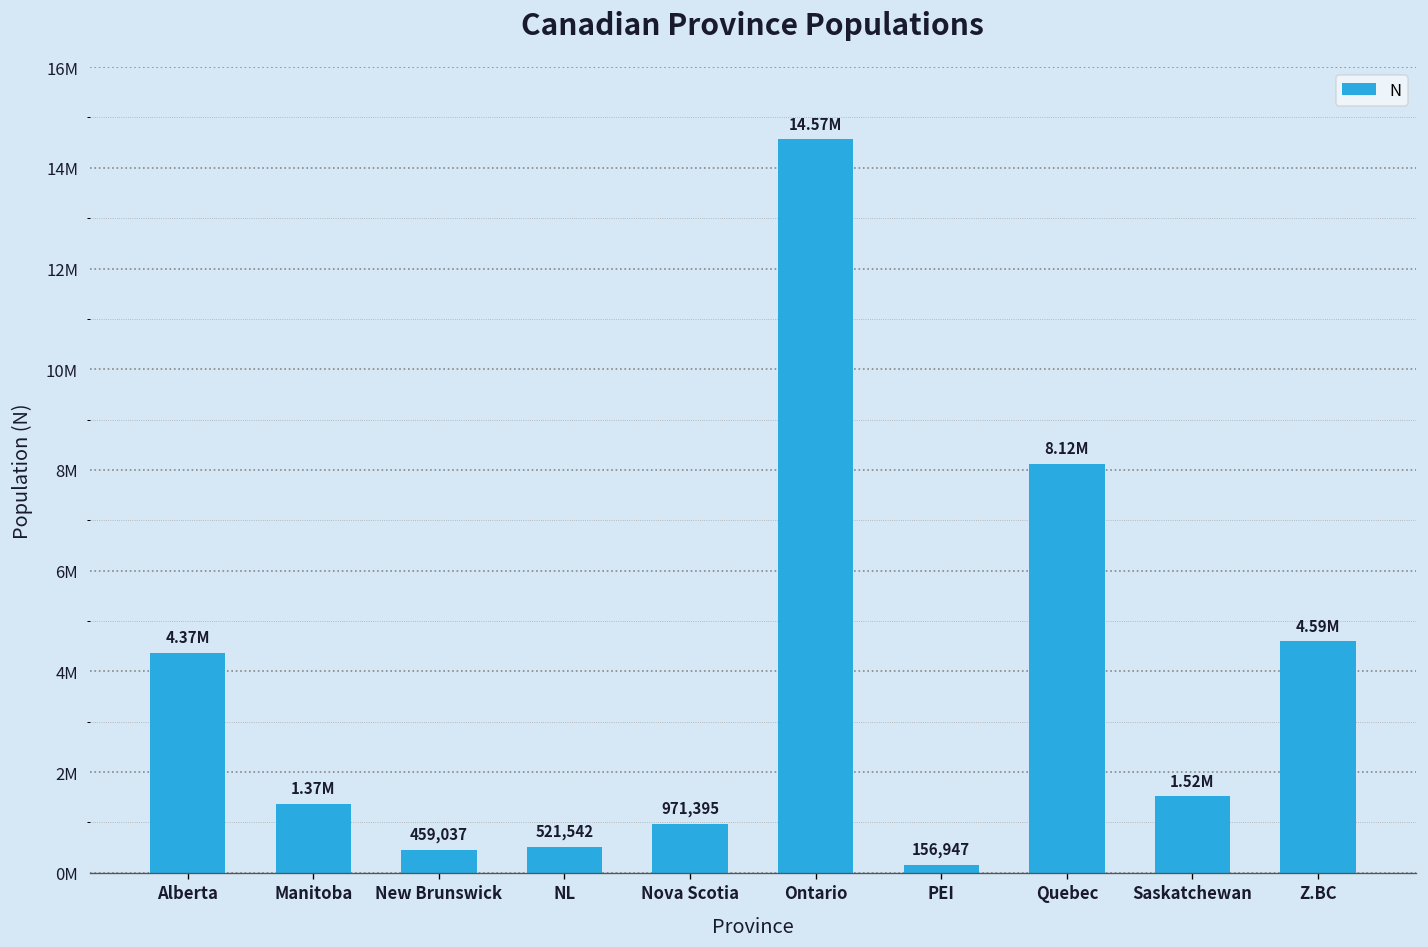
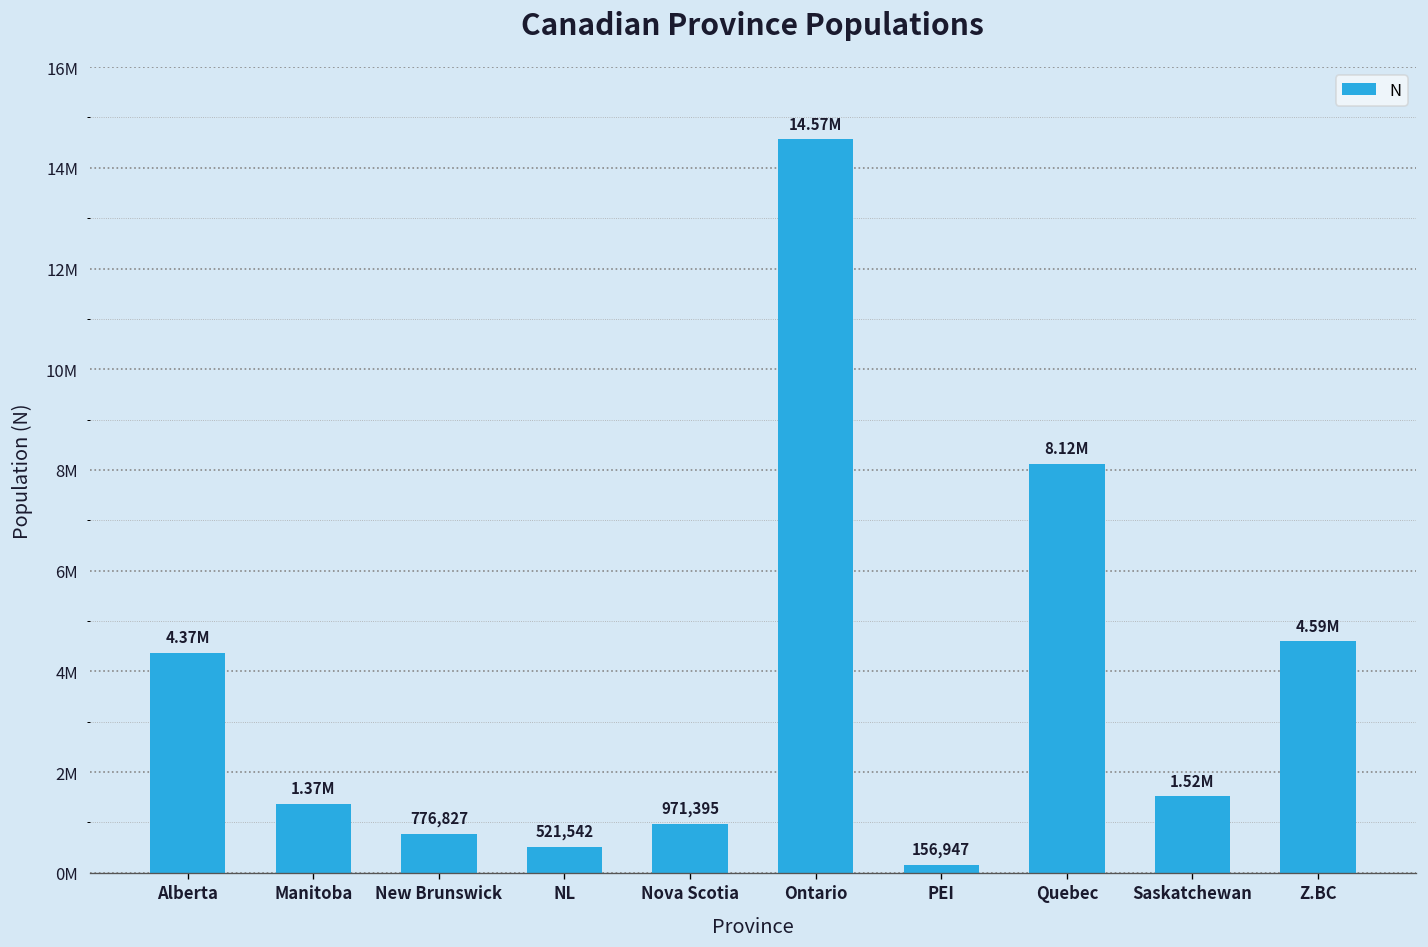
  {
    "Alberta": "4.37M",
    "Manitoba": "1.37M",
-   "New Brunswick": "459,037",
+   "New Brunswick": "776,827",
    "NL": "521,542",
    "Nova Scotia": "971,395",
    "Ontario": "14.57M",
    "PEI": "156,947",
    "Quebec": "8.12M",
    "Saskatchewan": "1.52M",
    "Z.BC": "4.59M"
  }
